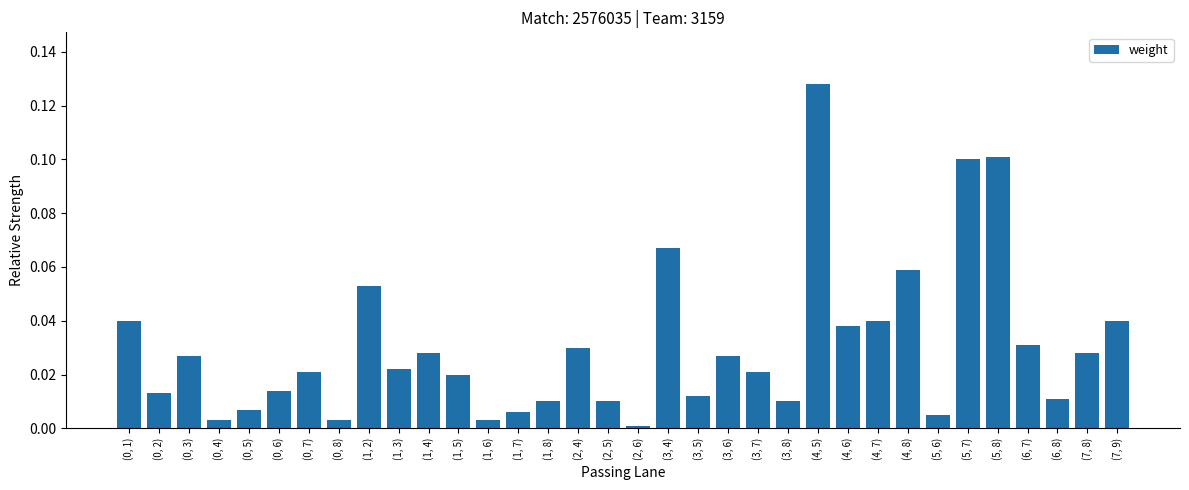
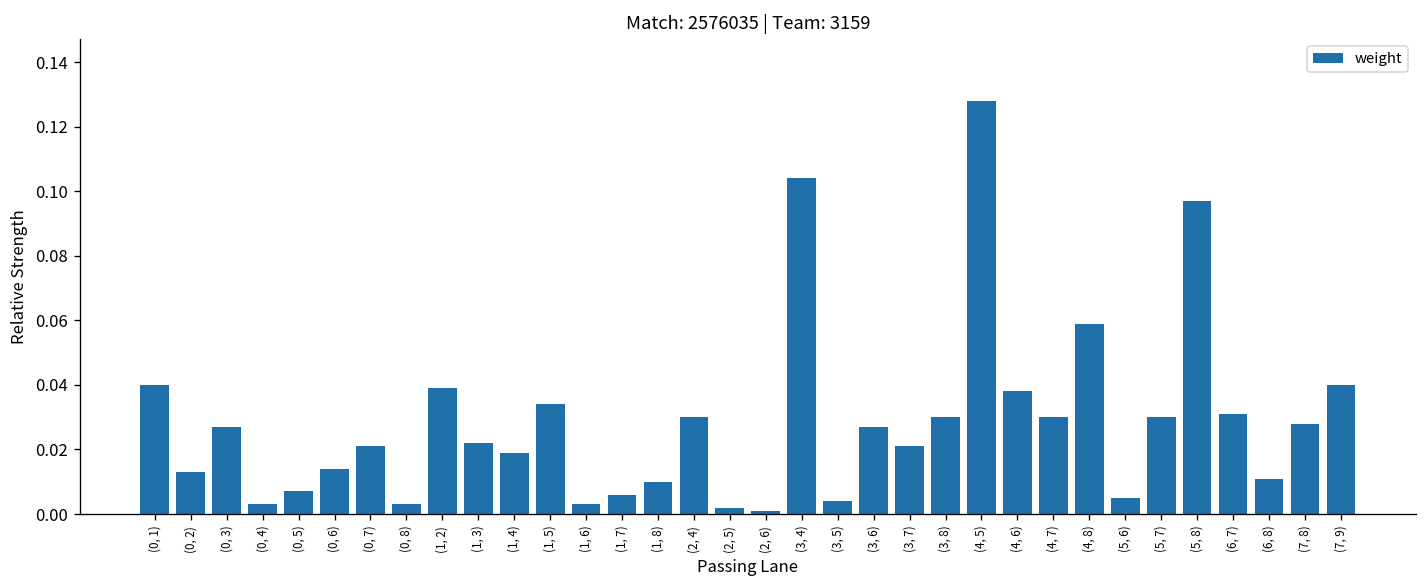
  {
    "(0, 1)": 0.040,
    "(0, 2)": 0.013,
    "(0, 3)": 0.027,
    "(0, 4)": 0.003,
    "(0, 5)": 0.007,
    "(0, 6)": 0.014,
    "(0, 7)": 0.021,
    "(0, 8)": 0.003,
-   "(1, 2)": 0.053,
+   "(1, 2)": 0.039,
    "(1, 3)": 0.022,
-   "(1, 4)": 0.028,
-   "(1, 5)": 0.020,
+   "(1, 4)": 0.019,
+   "(1, 5)": 0.034,
    "(1, 6)": 0.003,
    "(1, 7)": 0.006,
    "(1, 8)": 0.010,
    "(2, 4)": 0.030,
-   "(2, 5)": 0.010,
+   "(2, 5)": 0.002,
    "(2, 6)": 0.001,
-   "(3, 4)": 0.067,
-   "(3, 5)": 0.012,
+   "(3, 4)": 0.104,
+   "(3, 5)": 0.004,
    "(3, 6)": 0.027,
    "(3, 7)": 0.021,
-   "(3, 8)": 0.01,
+   "(3, 8)": 0.03,
    "(4, 5)": 0.128,
    "(4, 6)": 0.038,
-   "(4, 7)": 0.04,
+   "(4, 7)": 0.03,
    "(4, 8)": 0.059,
    "(5, 6)": 0.005,
-   "(5, 7)": 0.10,
-   "(5, 8)": 0.101,
+   "(5, 7)": 0.03,
+   "(5, 8)": 0.097,
    "(6, 7)": 0.031,
    "(6, 8)": 0.011,
    "(7, 8)": 0.028,
    "(7, 9)": 0.040
  }
